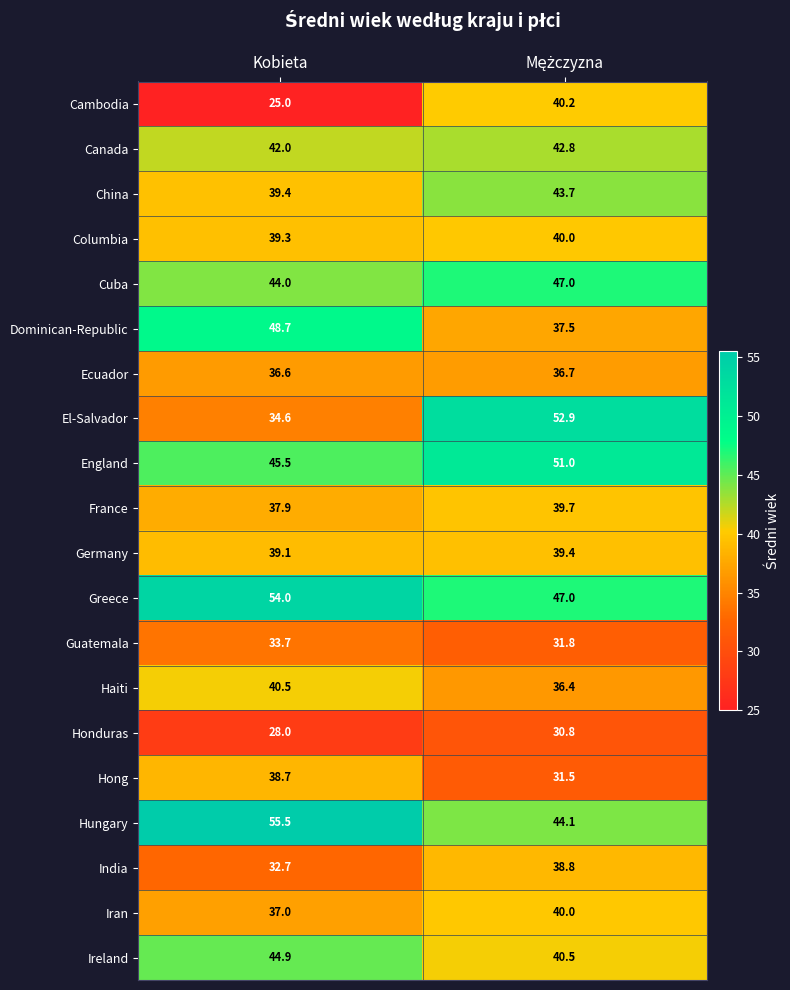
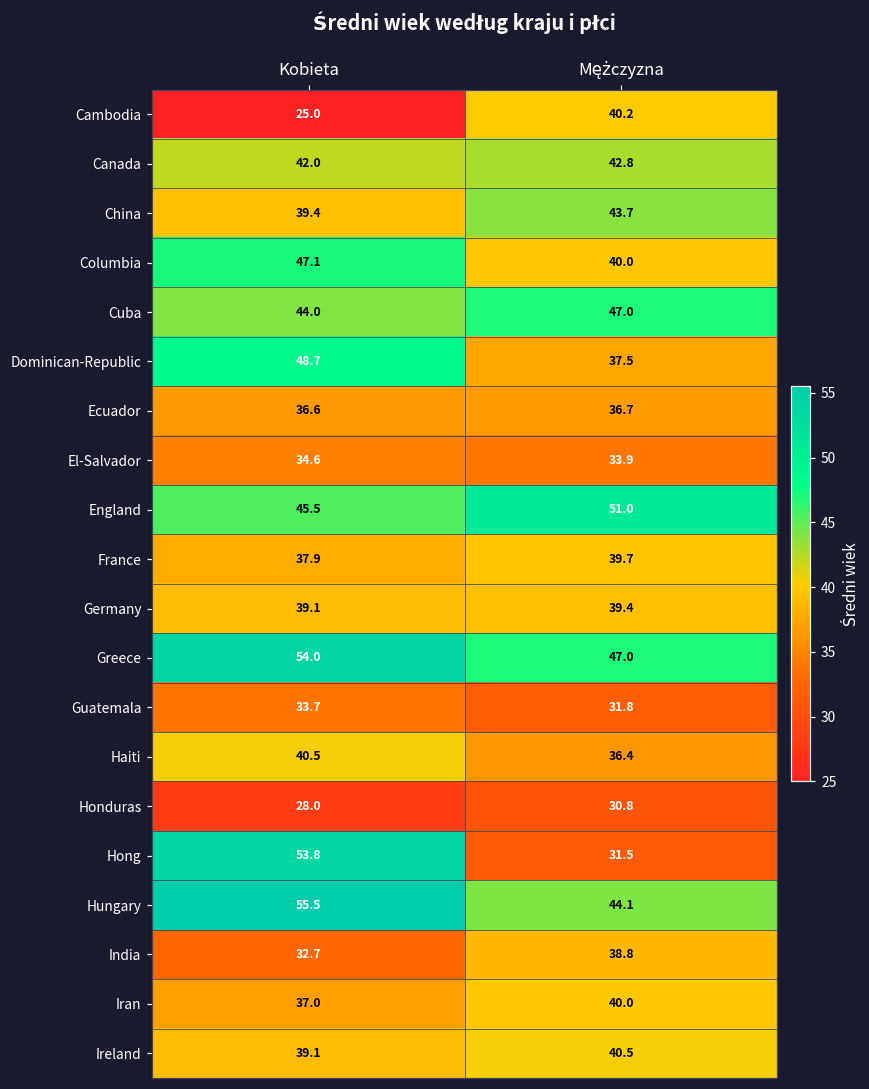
  {
    "Cambodia": {
      "Kobieta": 25.0,
      "Mężczyzna": 40.2
    },
    "Canada": {
      "Kobieta": 42.0,
      "Mężczyzna": 42.8
    },
    "China": {
      "Kobieta": 39.4,
      "Mężczyzna": 43.7
    },
    "Columbia": {
-     "Kobieta": 39.3,
+     "Kobieta": 47.1,
      "Mężczyzna": 40.0
    },
    "Cuba": {
      "Kobieta": 44.0,
      "Mężczyzna": 47.0
    },
    "Dominican-Republic": {
      "Kobieta": 48.7,
      "Mężczyzna": 37.5
    },
    "Ecuador": {
      "Kobieta": 36.6,
      "Mężczyzna": 36.7
    },
    "El-Salvador": {
      "Kobieta": 34.6,
-     "Mężczyzna": 52.9
+     "Mężczyzna": 33.9
    },
    "England": {
      "Kobieta": 45.5,
      "Mężczyzna": 51.0
    },
    "France": {
      "Kobieta": 37.9,
      "Mężczyzna": 39.7
    },
    "Germany": {
      "Kobieta": 39.1,
      "Mężczyzna": 39.4
    },
    "Greece": {
      "Kobieta": 54.0,
      "Mężczyzna": 47.0
    },
    "Guatemala": {
      "Kobieta": 33.7,
      "Mężczyzna": 31.8
    },
    "Haiti": {
      "Kobieta": 40.5,
      "Mężczyzna": 36.4
    },
    "Honduras": {
      "Kobieta": 28.0,
      "Mężczyzna": 30.8
    },
    "Hong": {
-     "Kobieta": 38.7,
+     "Kobieta": 53.8,
      "Mężczyzna": 31.5
    },
    "Hungary": {
      "Kobieta": 55.5,
      "Mężczyzna": 44.1
    },
    "India": {
      "Kobieta": 32.7,
      "Mężczyzna": 38.8
    },
    "Iran": {
      "Kobieta": 37.0,
      "Mężczyzna": 40.0
    },
    "Ireland": {
-     "Kobieta": 44.9,
+     "Kobieta": 39.1,
      "Mężczyzna": 40.5
    }
  }
